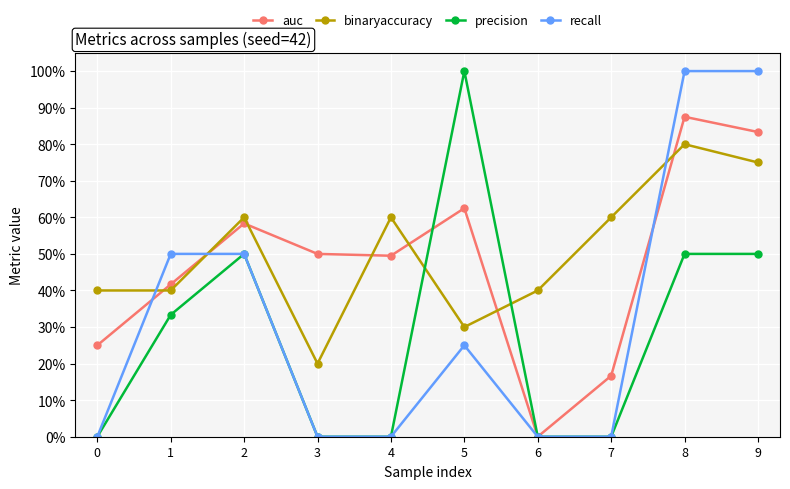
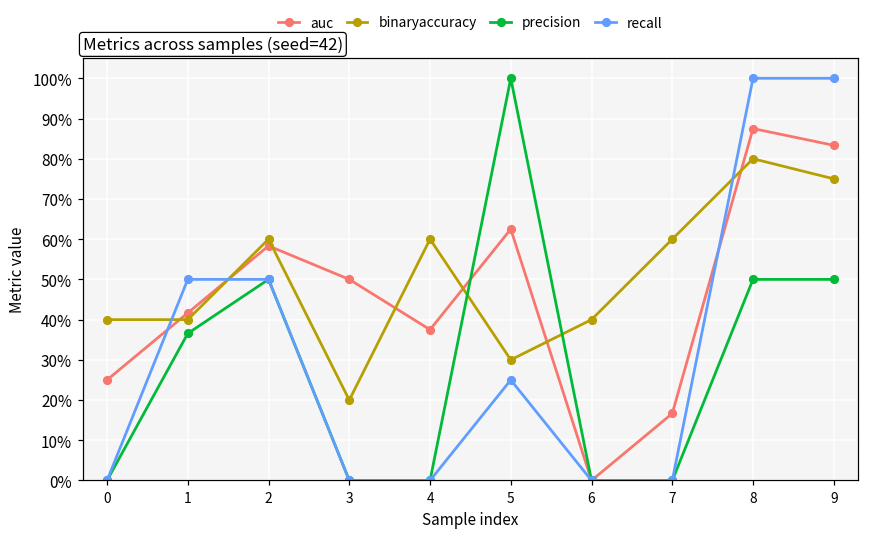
  {
    "auc": {
      "0": "25%",
      "1": "42%",
      "2": "58%",
      "3": "50%",
-     "4": "50%",
+     "4": "38%",
      "5": "63%",
      "7": "17%",
      "8": "88%",
      "9": "83%"
    },
    "binaryaccuracy": {
      "0": "40%",
      "1": "40%",
      "2": "60%",
      "3": "20%",
      "4": "60%",
      "5": "30%",
      "6": "40%",
      "7": "60%",
      "8": "80%",
      "9": "75%"
    },
    "precision": {
-     "1": "33%",
+     "1": "37%",
      "5": "100%",
      "8": "50%",
      "9": "50%"
    },
    "recall": {
      "1": "50%",
      "5": "25%",
      "8": "100%",
      "9": "100%"
    }
  }
